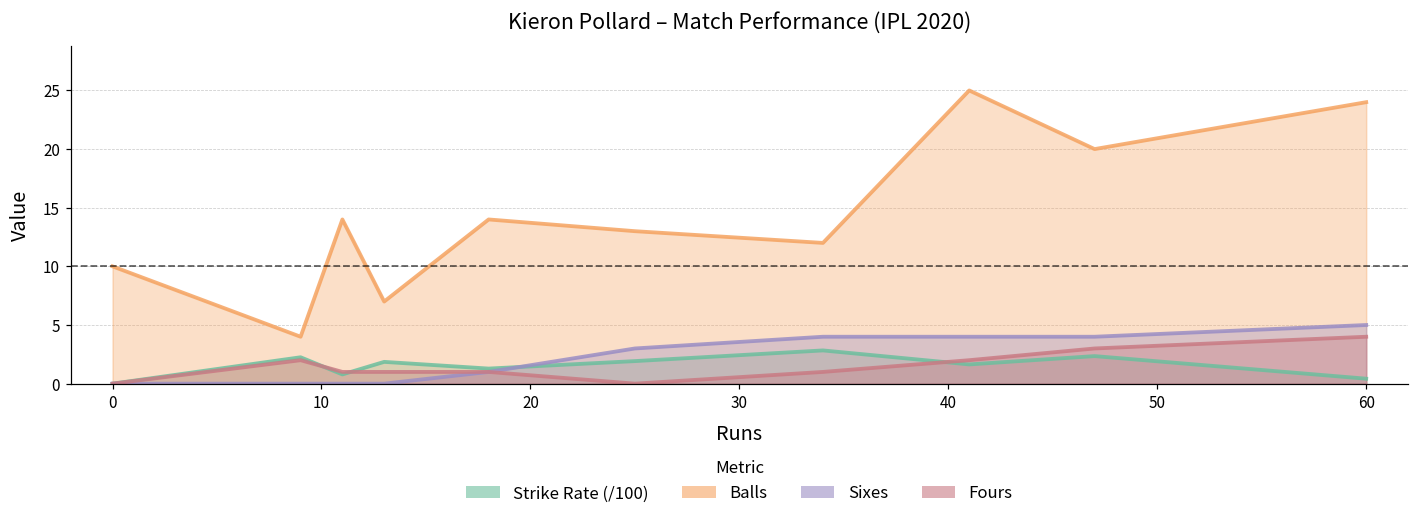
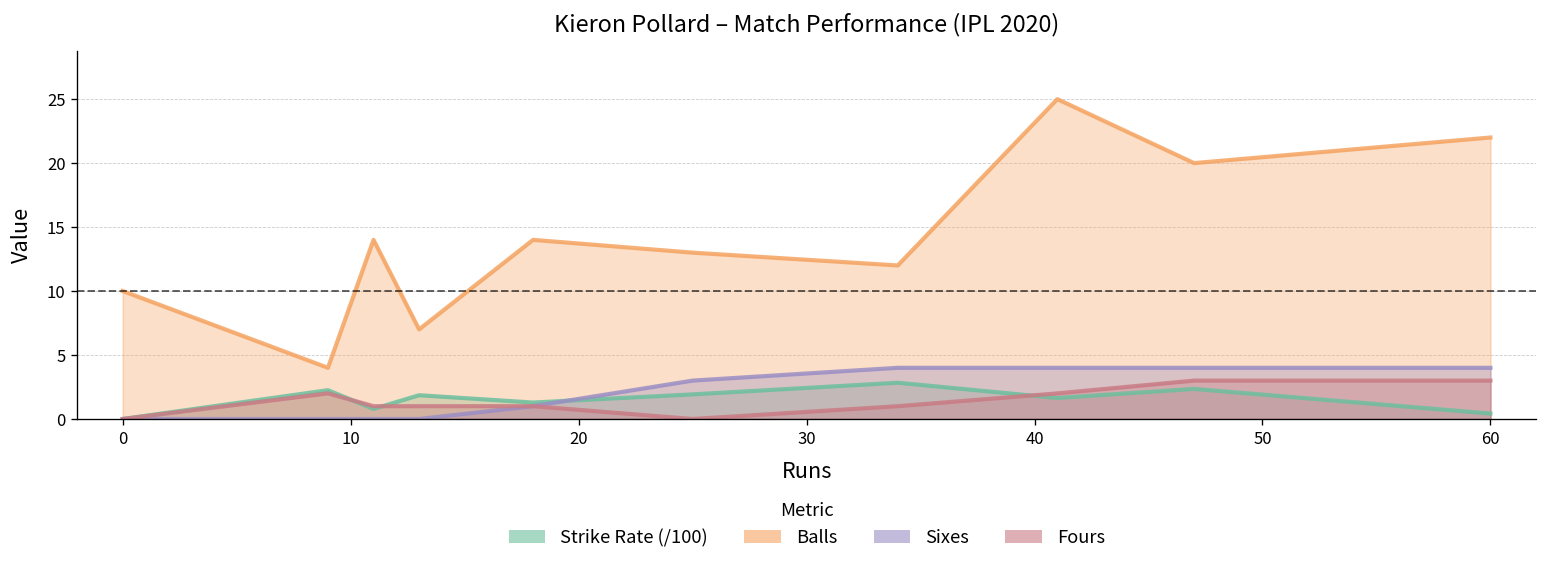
  {
    "Strike Rate (/100)": {
      "60": 0.4
    },
    "Balls": {
      "0": 10,
-     "60": 24
+     "60": 22
    },
    "Sixes": {
-     "60": 5
+     "60": 4
    },
    "Fours": {
-     "60": 4
+     "60": 3
    }
  }
